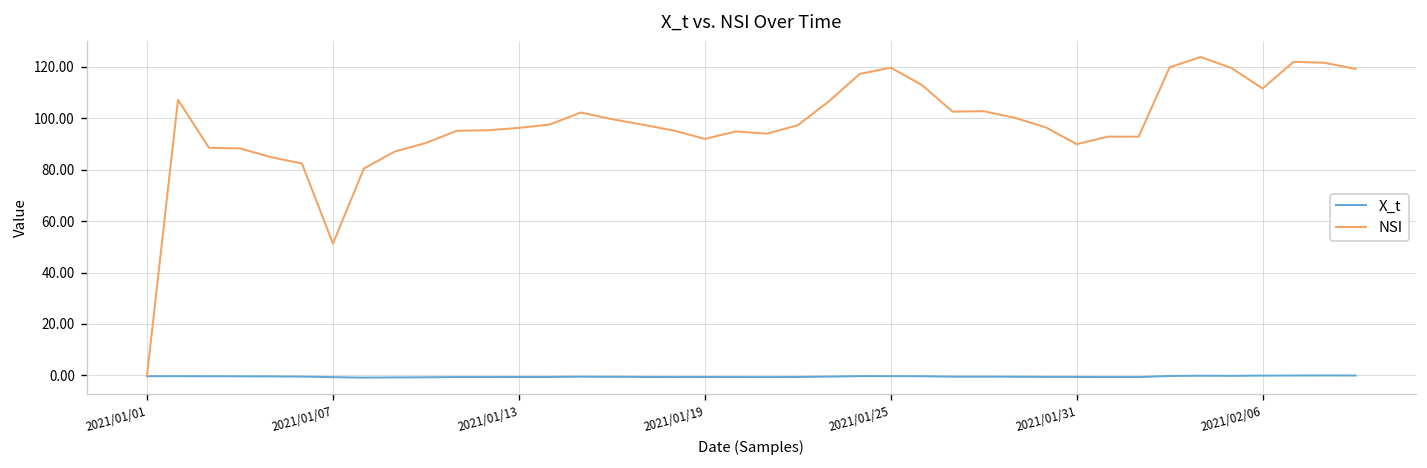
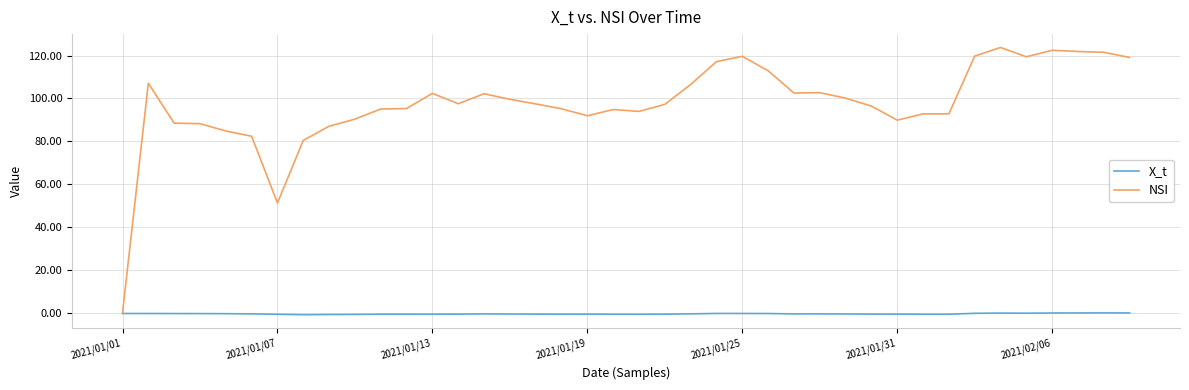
  {
    "X_t": {
      "2021/01/07": -1,
      "2021/01/13": -1,
      "2021/01/19": -1,
      "2021/01/25": 0,
      "2021/01/31": -1,
      "2021/02/06": 0
    },
    "NSI": {
      "2021/01/07": 51,
-     "2021/01/13": 96,
+     "2021/01/13": 102,
      "2021/01/19": 92,
      "2021/01/25": 120,
      "2021/01/31": 90,
-     "2021/02/06": 112
+     "2021/02/06": 122
    }
  }
